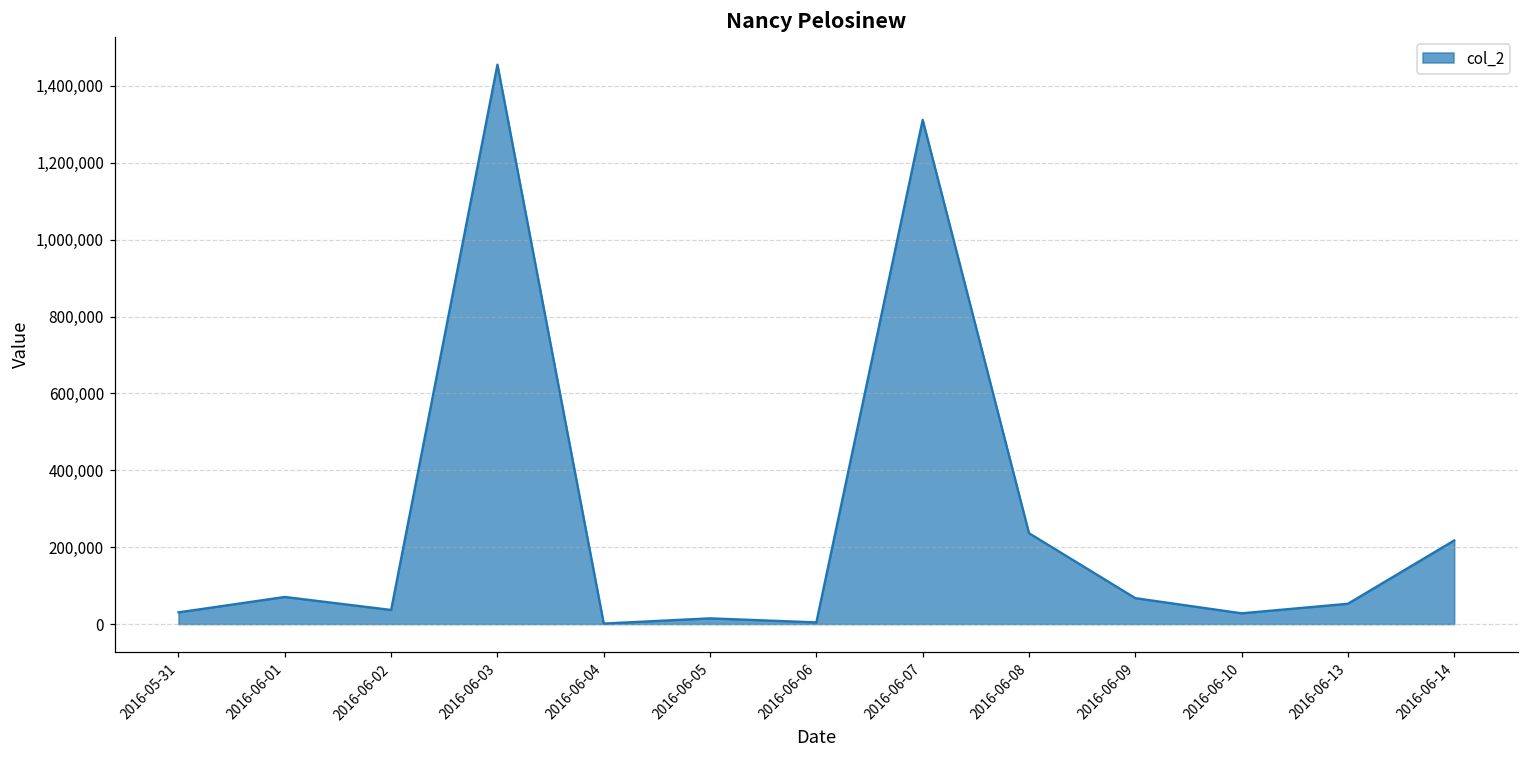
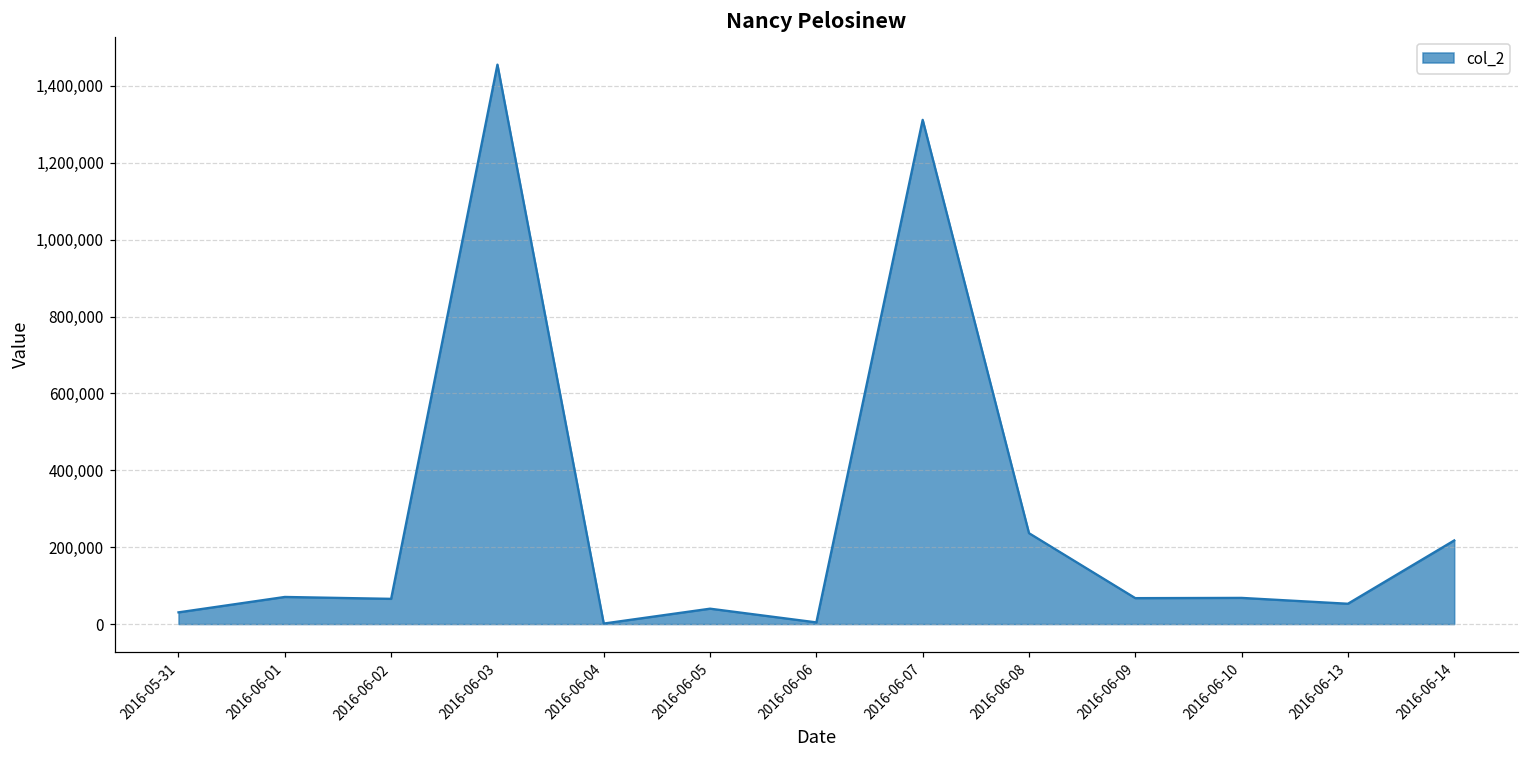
  {
    "2016-05-31": "30,000",
    "2016-06-01": "70,000",
-   "2016-06-02": "40,000",
+   "2016-06-02": "70,000",
    "2016-06-03": "1,460,000",
    "2016-06-04": "0",
-   "2016-06-05": "10,000",
+   "2016-06-05": "40,000",
    "2016-06-06": "0",
    "2016-06-07": "1,310,000",
    "2016-06-08": "240,000",
    "2016-06-09": "70,000",
-   "2016-06-10": "30,000",
+   "2016-06-10": "70,000",
    "2016-06-13": "50,000",
    "2016-06-14": "220,000"
  }
